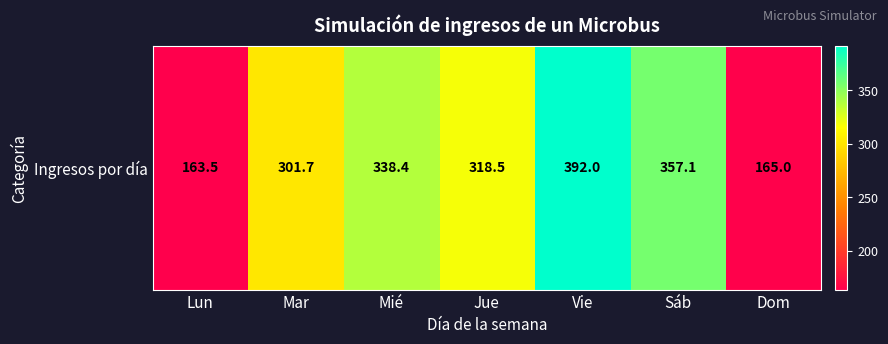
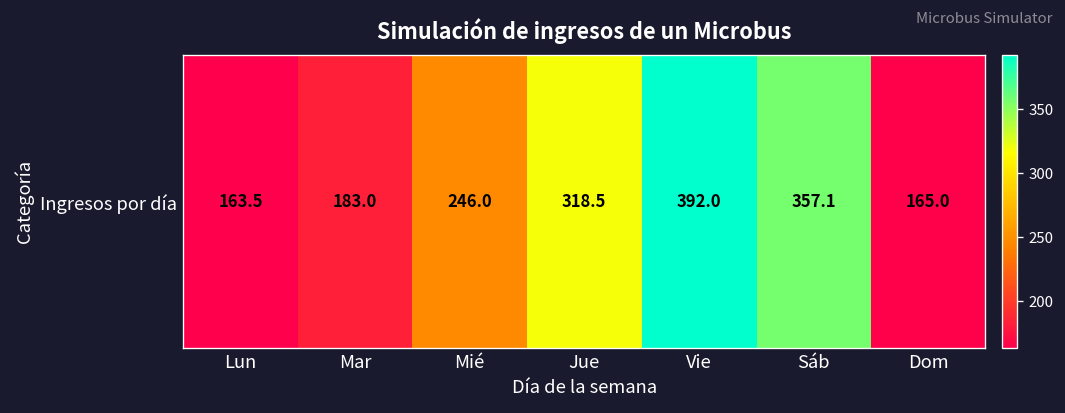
  {
    "Ingresos por día": {
      "Lun": 163.5,
-     "Mar": 301.7,
-     "Mié": 338.4,
+     "Mar": 183.0,
+     "Mié": 246.0,
      "Jue": 318.5,
      "Vie": 392.0,
      "Sáb": 357.1,
      "Dom": 165.0
    }
  }
